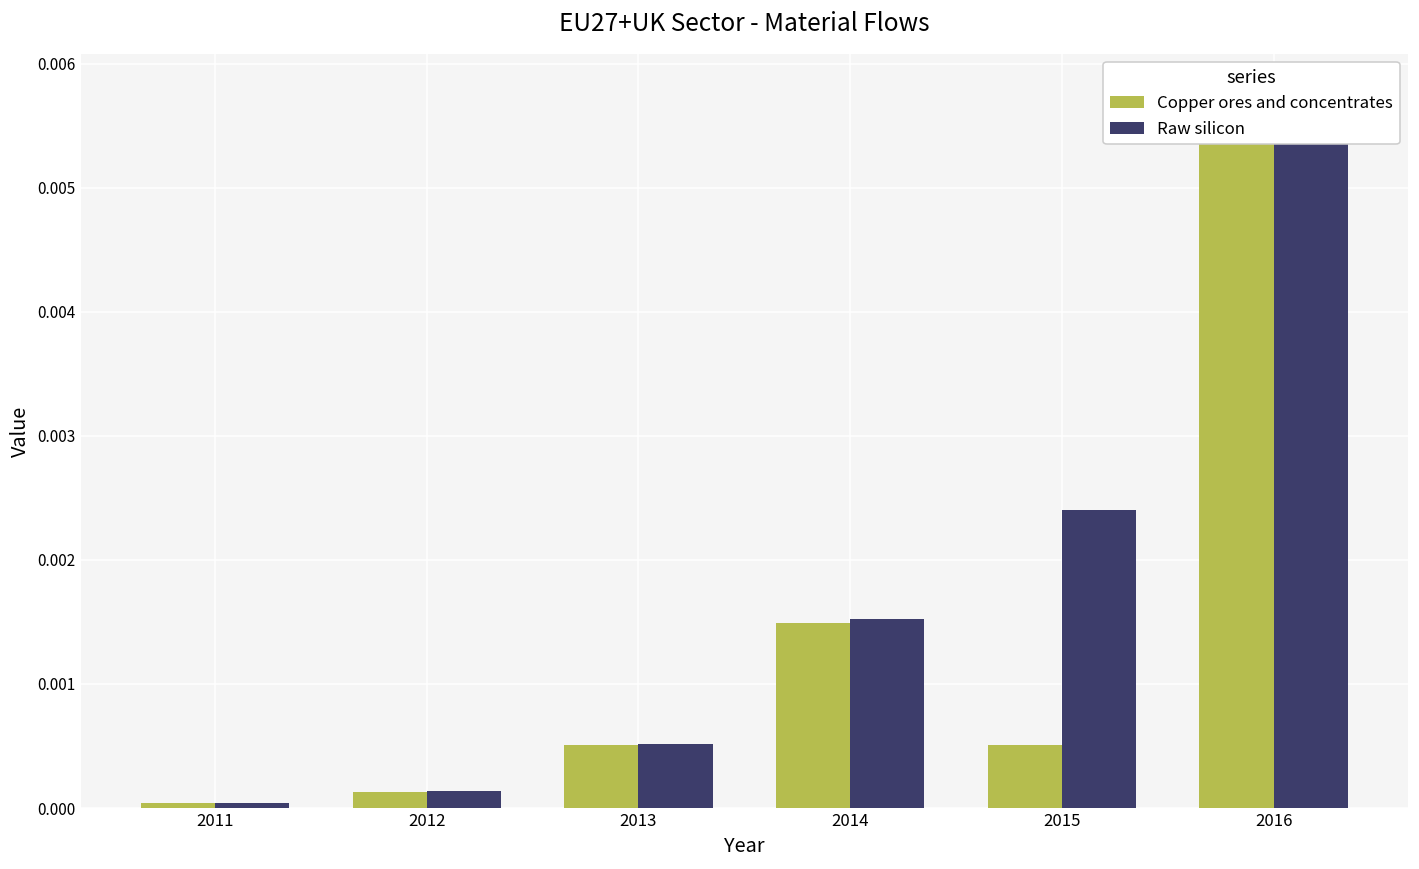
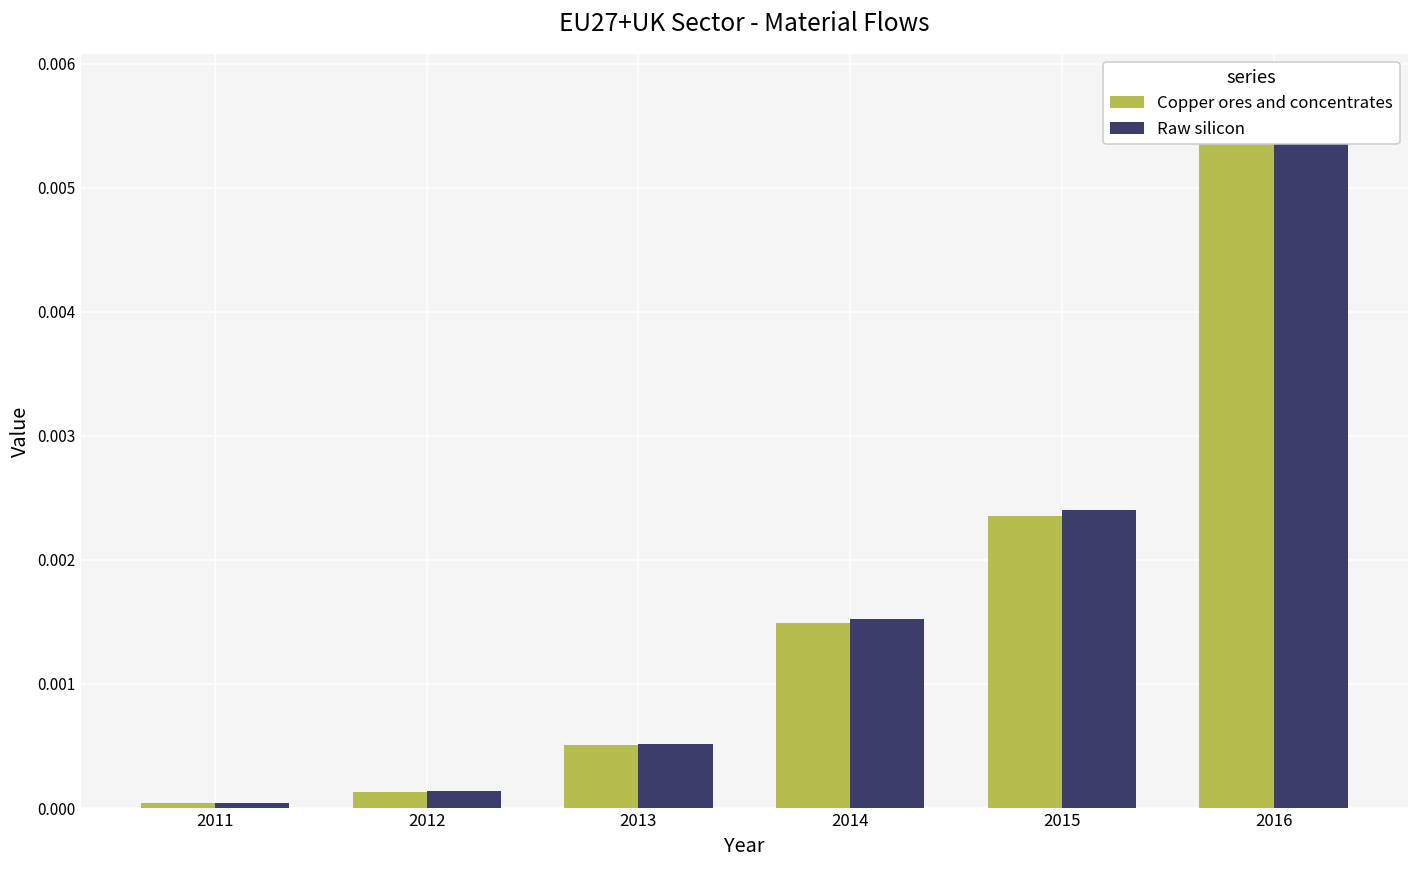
  {
    "Copper ores and concentrates": {
      "2011": 0.00004,
      "2012": 0.00013,
      "2013": 0.00050,
      "2014": 0.00149,
-     "2015": 0.00051
+     "2015": 0.00235
    },
    "Raw silicon": {
      "2011": 0.00004,
      "2012": 0.00013,
      "2013": 0.00052,
      "2014": 0.00152,
      "2015": 0.00240
    }
  }
